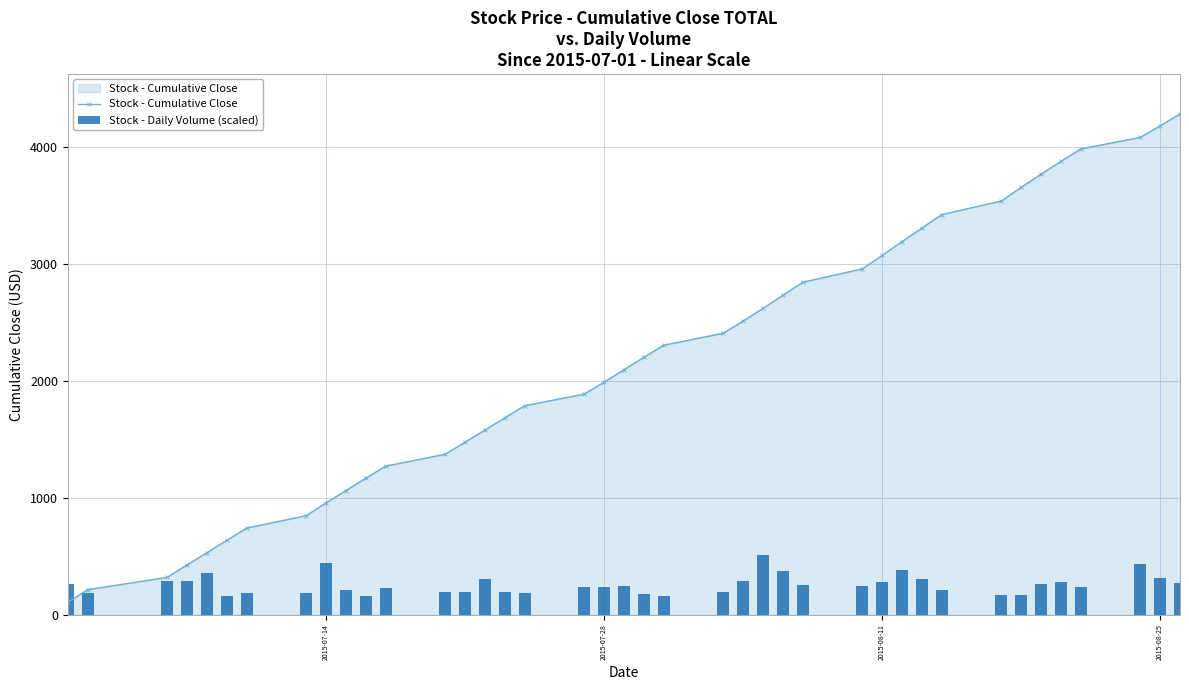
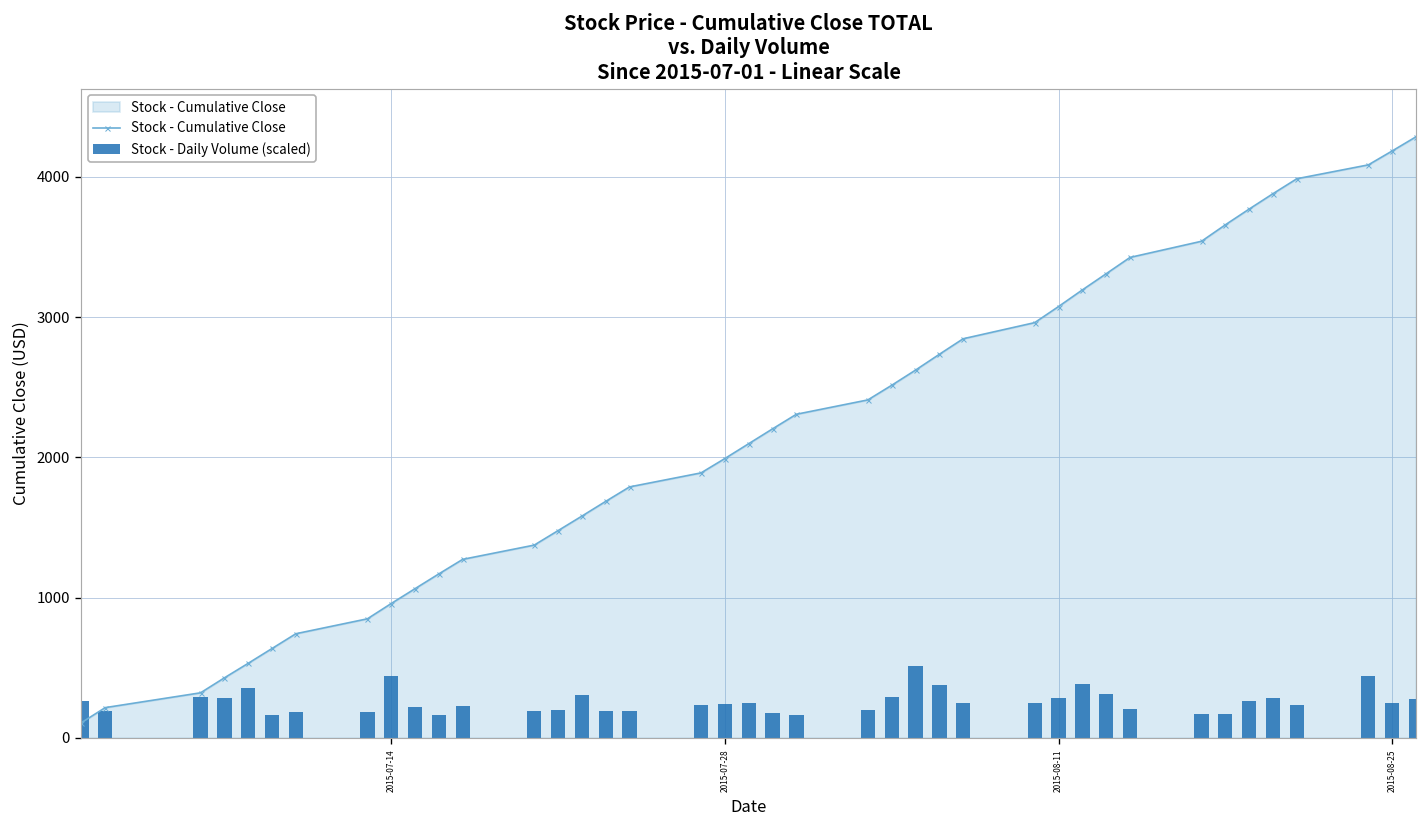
  {
    "Stock - Cumulative Close": {
      "2015-07-14": 960,
      "2015-07-28": 1990,
      "2015-08-11": 3080,
      "2015-08-25": 4190
    },
    "Stock - Daily Volume (scaled)": {
      "2015-07-14": 440,
      "2015-07-28": 240,
      "2015-08-11": 280,
-     "2015-08-25": 320
+     "2015-08-25": 250
    }
  }
